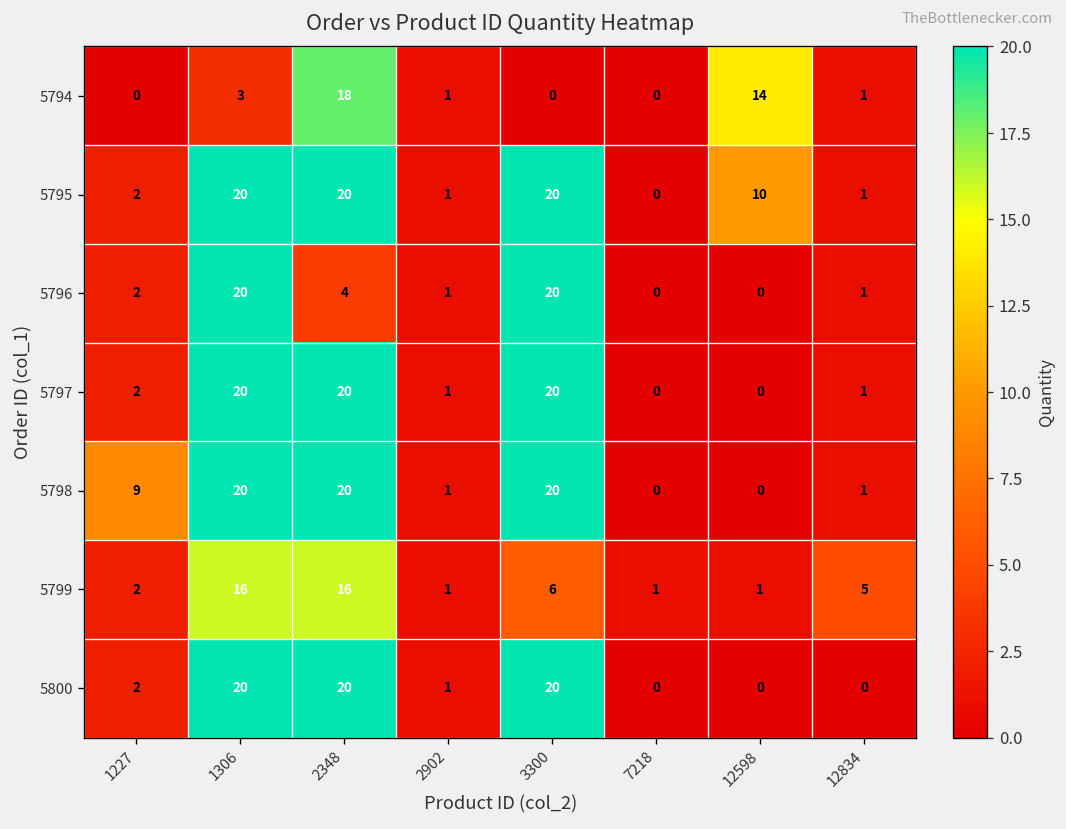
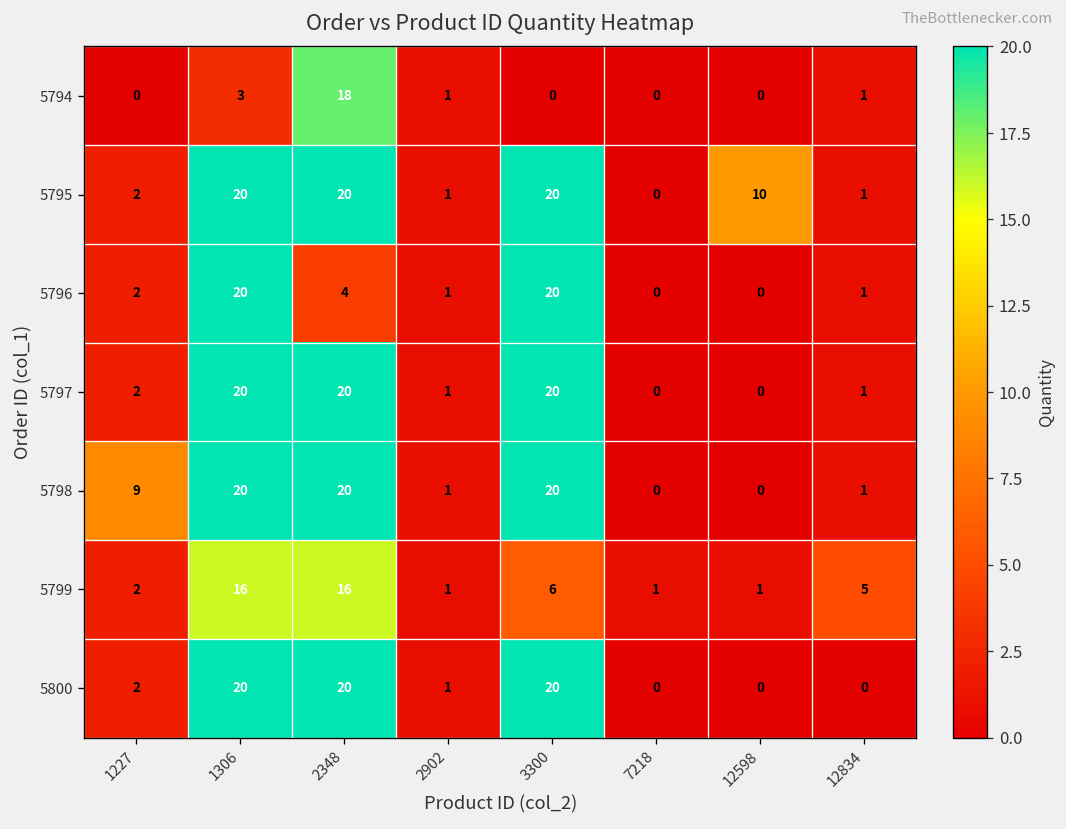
  {
    "5794": {
      "1227": 0,
      "1306": 3,
      "2348": 18,
      "2902": 1,
      "3300": 0,
      "7218": 0,
-     "12598": 14,
+     "12598": 0,
      "12834": 1
    },
    "5795": {
      "1227": 2,
      "1306": 20,
      "2348": 20,
      "2902": 1,
      "3300": 20,
      "7218": 0,
      "12598": 10,
      "12834": 1
    },
    "5796": {
      "1227": 2,
      "1306": 20,
      "2348": 4,
      "2902": 1,
      "3300": 20,
      "7218": 0,
      "12598": 0,
      "12834": 1
    },
    "5797": {
      "1227": 2,
      "1306": 20,
      "2348": 20,
      "2902": 1,
      "3300": 20,
      "7218": 0,
      "12598": 0,
      "12834": 1
    },
    "5798": {
      "1227": 9,
      "1306": 20,
      "2348": 20,
      "2902": 1,
      "3300": 20,
      "7218": 0,
      "12598": 0,
      "12834": 1
    },
    "5799": {
      "1227": 2,
      "1306": 16,
      "2348": 16,
      "2902": 1,
      "3300": 6,
      "7218": 1,
      "12598": 1,
      "12834": 5
    },
    "5800": {
      "1227": 2,
      "1306": 20,
      "2348": 20,
      "2902": 1,
      "3300": 20,
      "7218": 0,
      "12598": 0,
      "12834": 0
    }
  }
